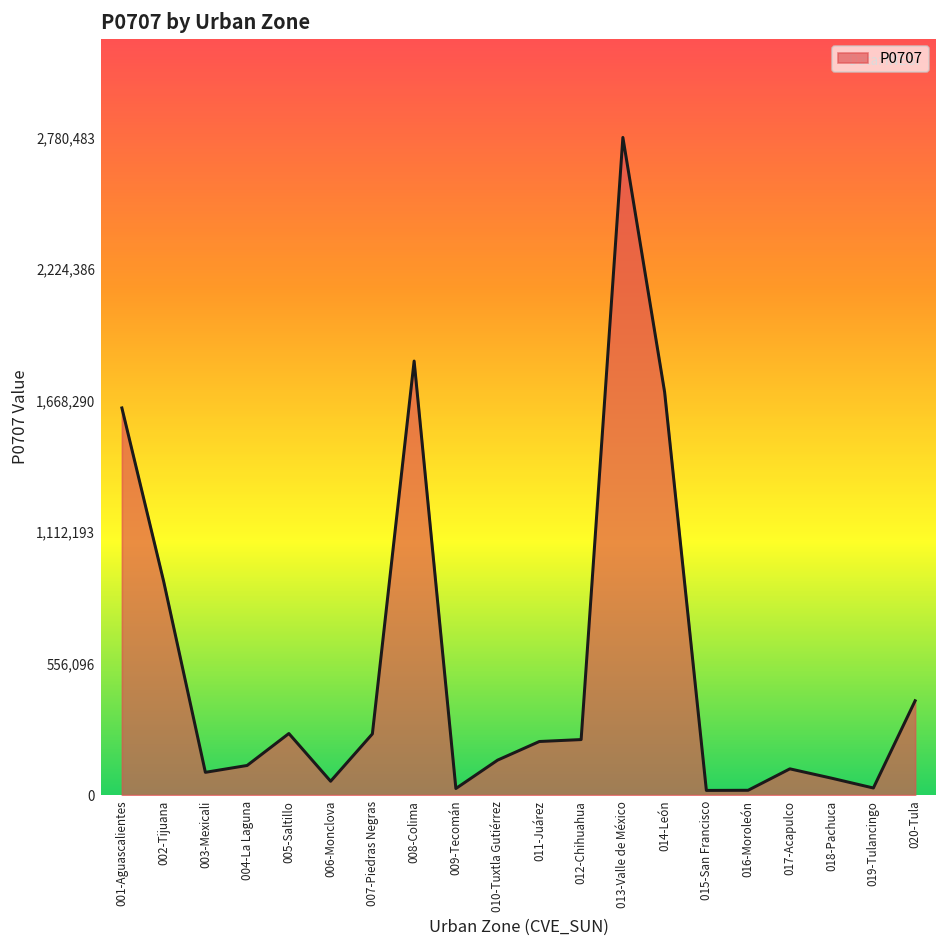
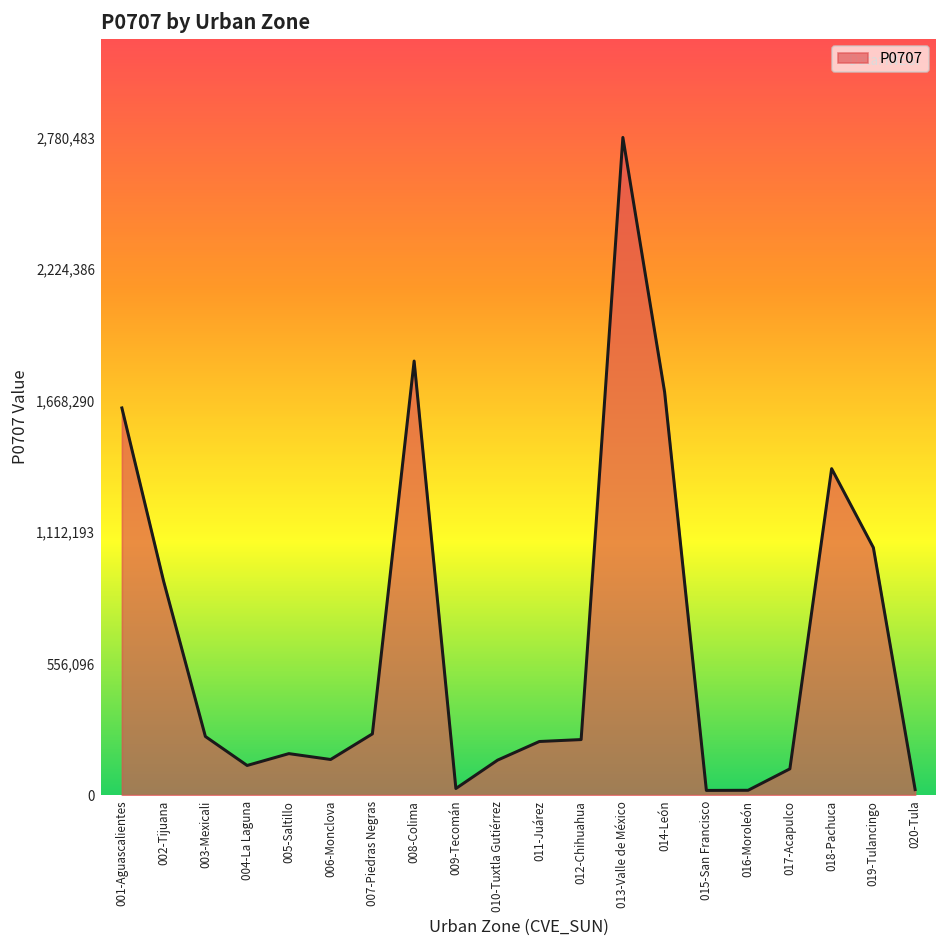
  {
    "001-Aguascalientes": "1,640,000",
    "002-Tijuana": "900,000",
-   "003-Mexicali": "100,000",
+   "003-Mexicali": "250,000",
    "004-La Laguna": "120,000",
-   "005-Saltillo": "260,000",
-   "006-Monclova": "60,000",
+   "005-Saltillo": "180,000",
+   "006-Monclova": "150,000",
    "007-Piedras Negras": "260,000",
    "008-Colima": "1,830,000",
    "009-Tecomán": "30,000",
    "010-Tuxtla Gutiérrez": "150,000",
    "011-Juárez": "230,000",
    "012-Chihuahua": "230,000",
    "013-Valle de México": "2,780,000",
    "014-León": "1,700,000",
    "015-San Francisco": "20,000",
    "016-Moroleón": "20,000",
    "017-Acapulco": "110,000",
-   "018-Pachuca": "70,000",
-   "019-Tulancingo": "30,000",
-   "020-Tula": "400,000"
+   "018-Pachuca": "1,380,000",
+   "019-Tulancingo": "1,050,000",
+   "020-Tula": "20,000"
  }
